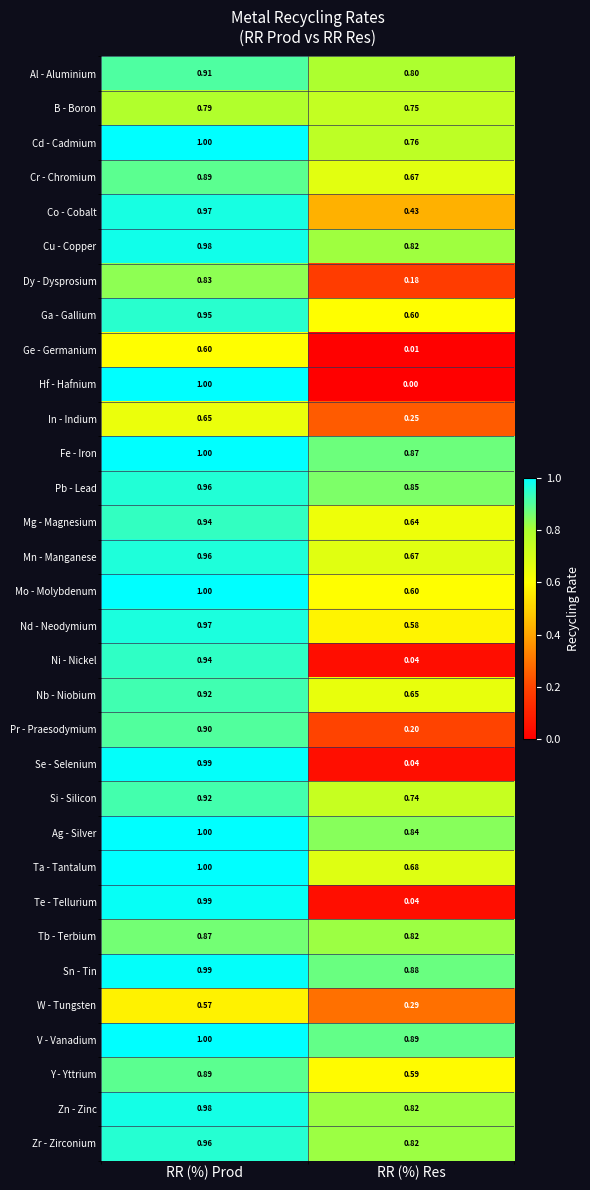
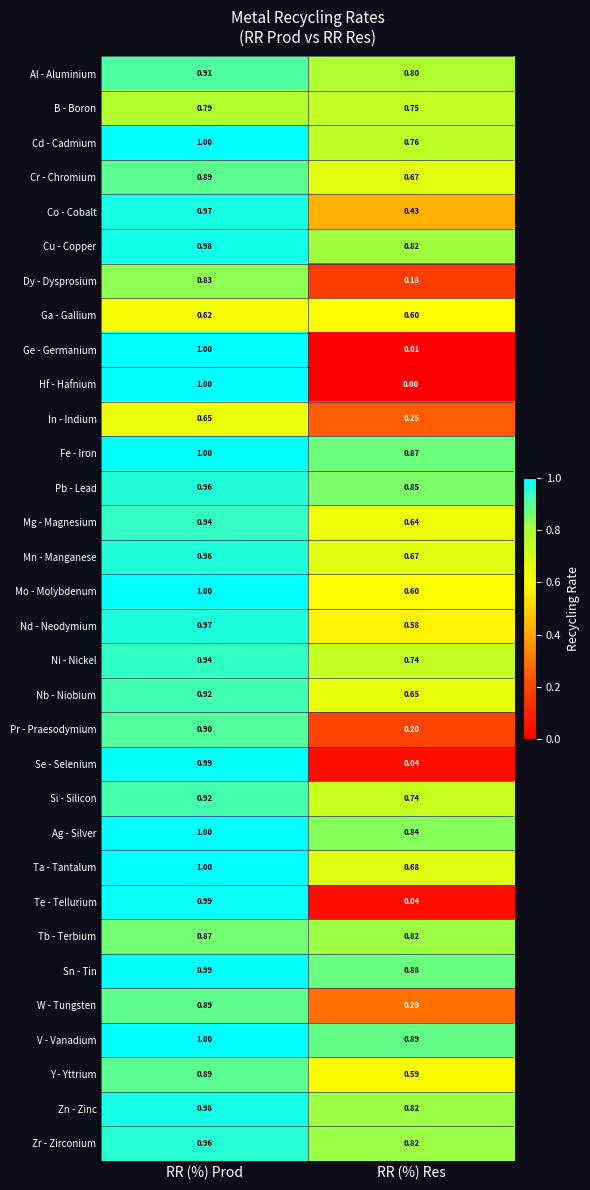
  {
    "Al - Aluminium": {
      "RR (%) Prod": 0.91,
      "RR (%) Res": 0.80
    },
    "B - Boron": {
      "RR (%) Prod": 0.79,
      "RR (%) Res": 0.75
    },
    "Cd - Cadmium": {
      "RR (%) Prod": 1.00,
      "RR (%) Res": 0.76
    },
    "Cr - Chromium": {
      "RR (%) Prod": 0.89,
      "RR (%) Res": 0.67
    },
    "Co - Cobalt": {
      "RR (%) Prod": 0.97,
      "RR (%) Res": 0.43
    },
    "Cu - Copper": {
      "RR (%) Prod": 0.98,
      "RR (%) Res": 0.82
    },
    "Dy - Dysprosium": {
      "RR (%) Prod": 0.83,
      "RR (%) Res": 0.18
    },
    "Ga - Gallium": {
-     "RR (%) Prod": 0.95,
+     "RR (%) Prod": 0.62,
      "RR (%) Res": 0.60
    },
    "Ge - Germanium": {
-     "RR (%) Prod": 0.60,
+     "RR (%) Prod": 1.00,
      "RR (%) Res": 0.01
    },
    "Hf - Hafnium": {
      "RR (%) Prod": 1.00,
      "RR (%) Res": 0.00
    },
    "In - Indium": {
      "RR (%) Prod": 0.65,
      "RR (%) Res": 0.25
    },
    "Fe - Iron": {
      "RR (%) Prod": 1.00,
      "RR (%) Res": 0.87
    },
    "Pb - Lead": {
      "RR (%) Prod": 0.96,
      "RR (%) Res": 0.85
    },
    "Mg - Magnesium": {
      "RR (%) Prod": 0.94,
      "RR (%) Res": 0.64
    },
    "Mn - Manganese": {
      "RR (%) Prod": 0.96,
      "RR (%) Res": 0.67
    },
    "Mo - Molybdenum": {
      "RR (%) Prod": 1.00,
      "RR (%) Res": 0.60
    },
    "Nd - Neodymium": {
      "RR (%) Prod": 0.97,
      "RR (%) Res": 0.58
    },
    "Ni - Nickel": {
      "RR (%) Prod": 0.94,
-     "RR (%) Res": 0.04
+     "RR (%) Res": 0.74
    },
    "Nb - Niobium": {
      "RR (%) Prod": 0.92,
      "RR (%) Res": 0.65
    },
    "Pr - Praesodymium": {
      "RR (%) Prod": 0.90,
      "RR (%) Res": 0.20
    },
    "Se - Selenium": {
      "RR (%) Prod": 0.99,
      "RR (%) Res": 0.04
    },
    "Si - Silicon": {
      "RR (%) Prod": 0.92,
      "RR (%) Res": 0.74
    },
    "Ag - Silver": {
      "RR (%) Prod": 1.00,
      "RR (%) Res": 0.84
    },
    "Ta - Tantalum": {
      "RR (%) Prod": 1.00,
      "RR (%) Res": 0.68
    },
    "Te - Tellurium": {
      "RR (%) Prod": 0.99,
      "RR (%) Res": 0.04
    },
    "Tb - Terbium": {
      "RR (%) Prod": 0.87,
      "RR (%) Res": 0.82
    },
    "Sn - Tin": {
      "RR (%) Prod": 0.99,
      "RR (%) Res": 0.88
    },
    "W - Tungsten": {
-     "RR (%) Prod": 0.57,
+     "RR (%) Prod": 0.89,
      "RR (%) Res": 0.29
    },
    "V - Vanadium": {
      "RR (%) Prod": 1.00,
      "RR (%) Res": 0.89
    },
    "Y - Yttrium": {
      "RR (%) Prod": 0.89,
      "RR (%) Res": 0.59
    },
    "Zn - Zinc": {
      "RR (%) Prod": 0.98,
      "RR (%) Res": 0.82
    },
    "Zr - Zirconium": {
      "RR (%) Prod": 0.96,
      "RR (%) Res": 0.82
    }
  }
